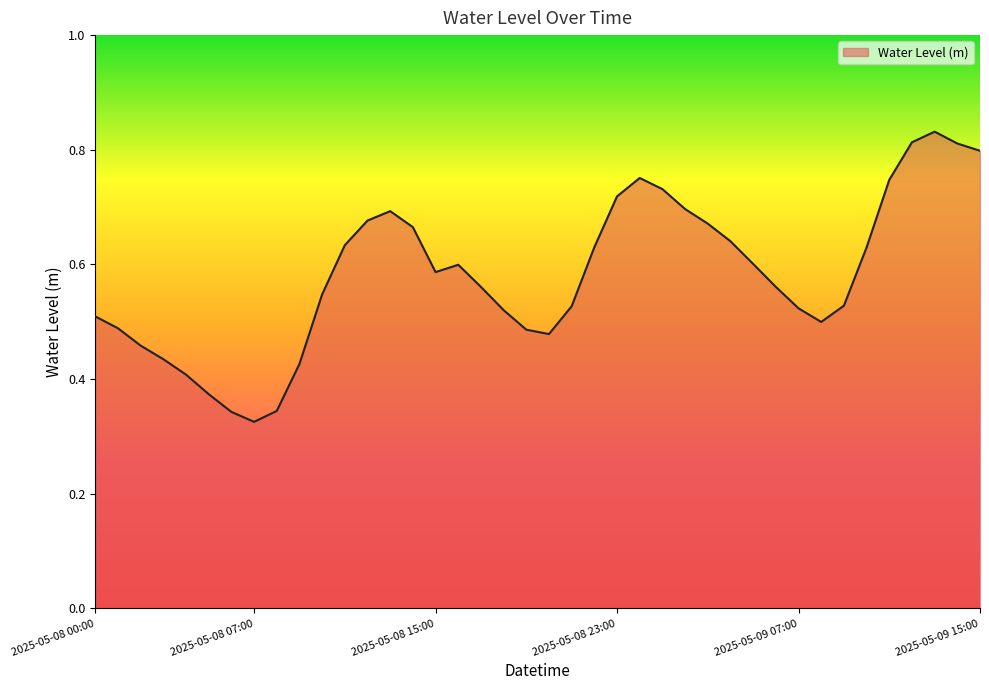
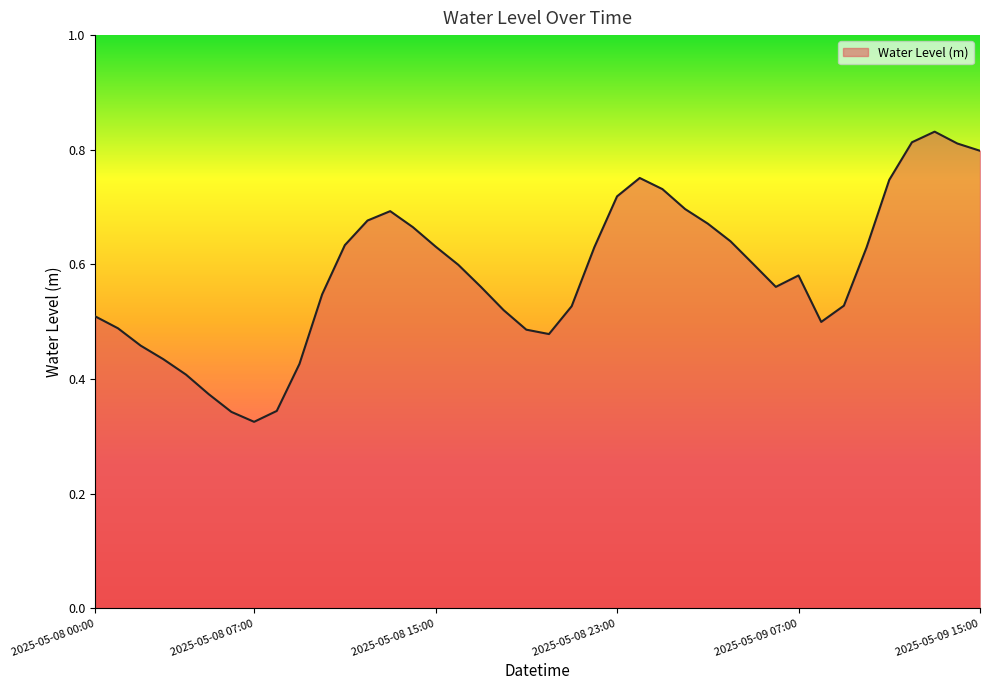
  {
    "2025-05-08 00:00": 0.51,
    "2025-05-08 07:00": 0.33,
-   "2025-05-08 15:00": 0.59,
+   "2025-05-08 15:00": 0.63,
    "2025-05-08 23:00": 0.72,
-   "2025-05-09 07:00": 0.52,
+   "2025-05-09 07:00": 0.58,
    "2025-05-09 15:00": 0.80
  }
